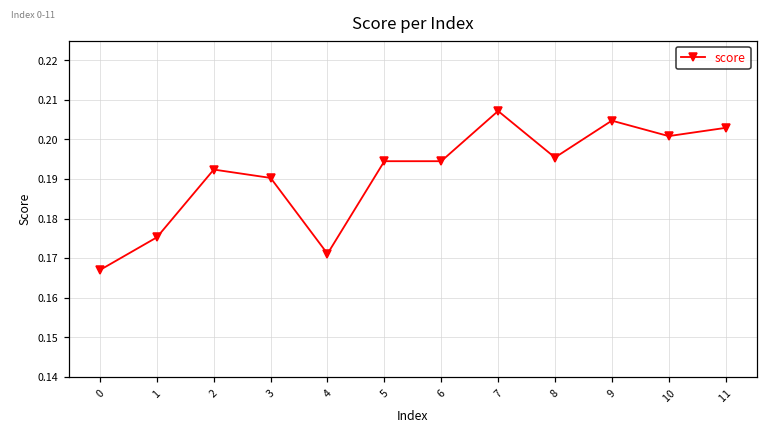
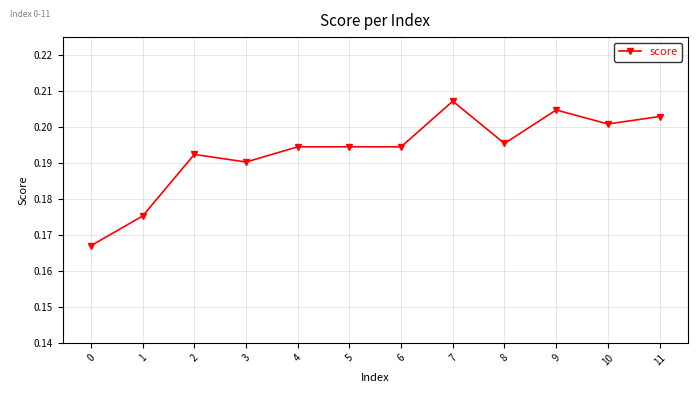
  {
    "0": 0.167,
    "1": 0.175,
    "2": 0.192,
    "3": 0.190,
-   "4": 0.171,
+   "4": 0.195,
    "5": 0.195,
    "6": 0.195,
    "7": 0.207,
    "8": 0.195,
    "9": 0.205,
    "10": 0.201,
    "11": 0.203
  }
